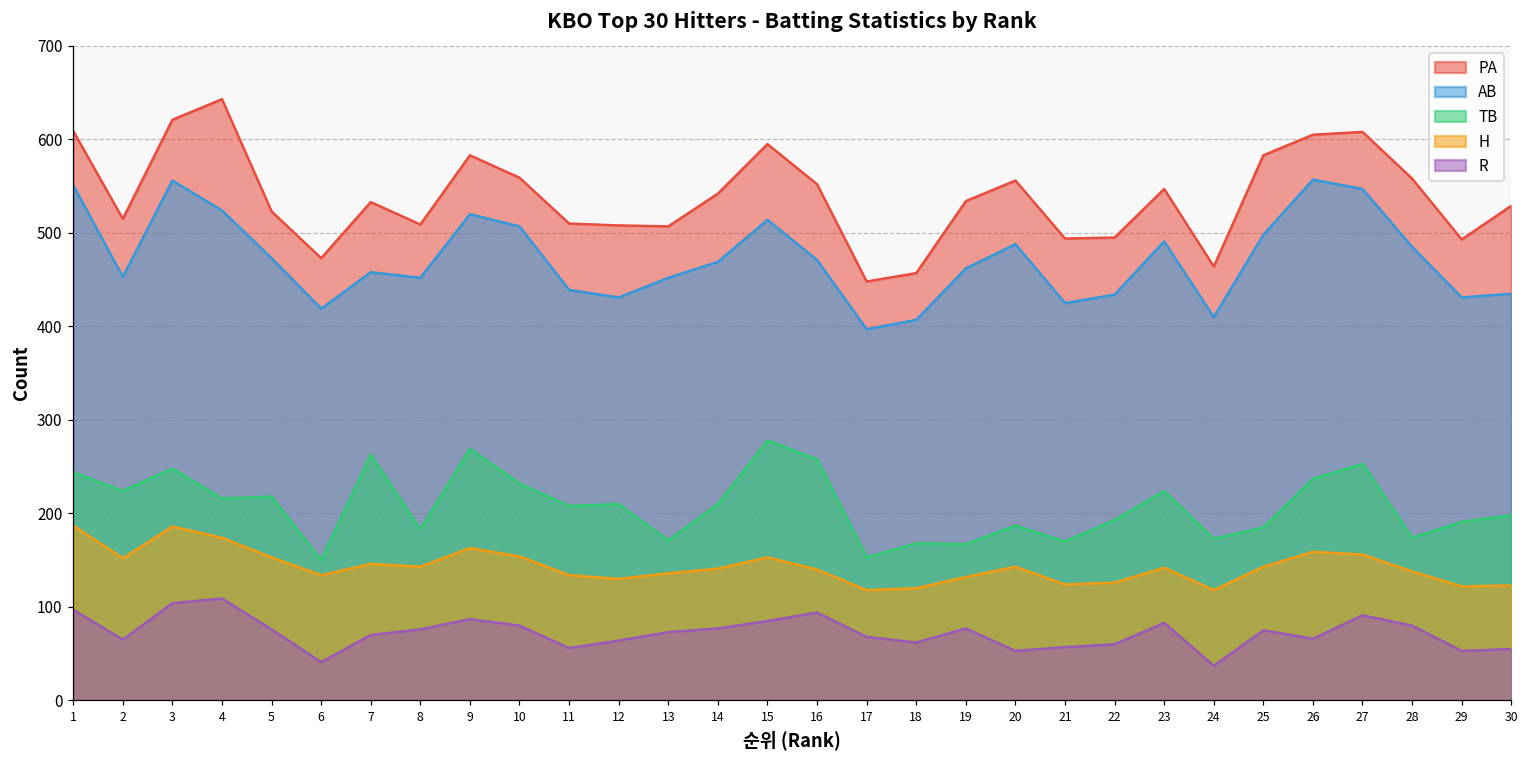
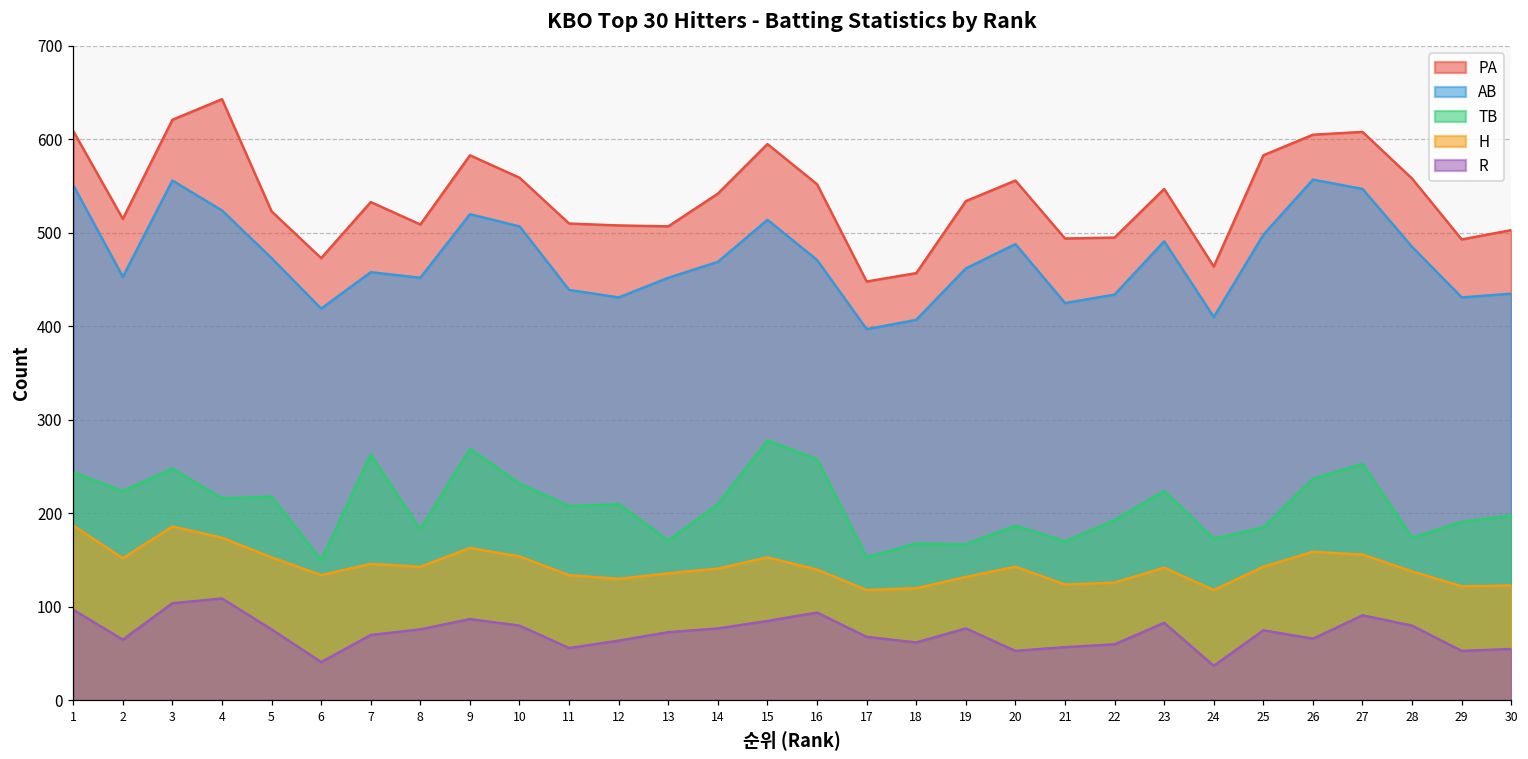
  {
    "PA": {
      "1": 610,
      "2": 520,
      "3": 620,
      "4": 640,
      "5": 520,
      "6": 470,
      "7": 530,
      "8": 510,
      "9": 580,
      "10": 560,
      "11": 510,
      "12": 510,
      "13": 510,
      "14": 540,
      "15": 600,
      "16": 550,
      "17": 450,
      "18": 460,
      "19": 530,
      "20": 560,
      "21": 490,
      "22": 500,
      "23": 550,
      "24": 460,
      "25": 580,
      "26": 610,
      "27": 610,
      "28": 560,
      "29": 490,
-     "30": 530
+     "30": 500
    },
    "AB": {
      "1": 550,
      "2": 450,
      "3": 560,
      "4": 520,
      "5": 470,
      "6": 420,
      "7": 460,
      "8": 450,
      "9": 520,
      "10": 510,
      "11": 440,
      "12": 430,
      "13": 450,
      "14": 470,
      "15": 510,
      "16": 470,
      "17": 400,
      "18": 410,
      "19": 460,
      "20": 490,
      "21": 430,
      "22": 430,
      "23": 490,
      "24": 410,
      "25": 500,
      "26": 560,
      "27": 550,
      "28": 490,
      "29": 430,
      "30": 440
    },
    "TB": {
      "1": 240,
      "2": 220,
      "3": 250,
      "4": 220,
      "5": 220,
      "6": 150,
      "7": 260,
      "8": 180,
      "9": 270,
      "10": 230,
      "11": 210,
      "12": 210,
      "13": 170,
      "14": 210,
      "15": 280,
      "16": 260,
      "17": 150,
      "18": 170,
      "19": 170,
      "20": 190,
      "21": 170,
      "22": 190,
      "23": 220,
      "24": 170,
      "25": 190,
      "26": 240,
      "27": 250,
      "28": 170,
      "29": 190,
      "30": 200
    },
    "H": {
      "1": 190,
      "2": 150,
      "3": 190,
      "4": 170,
      "5": 150,
      "6": 130,
      "7": 150,
      "8": 140,
      "9": 160,
      "10": 150,
      "11": 130,
      "12": 130,
      "13": 140,
      "14": 140,
      "15": 150,
      "16": 140,
      "17": 120,
      "18": 120,
      "19": 130,
      "20": 140,
      "21": 120,
      "22": 130,
      "23": 140,
      "24": 120,
      "25": 140,
      "26": 160,
      "27": 160,
      "28": 140,
      "29": 120,
      "30": 120
    },
    "R": {
      "1": 100,
      "2": 70,
      "3": 100,
      "4": 110,
      "5": 80,
      "6": 40,
      "7": 70,
      "8": 80,
      "9": 90,
      "10": 80,
      "11": 60,
      "12": 60,
      "13": 70,
      "14": 80,
      "15": 90,
      "16": 90,
      "17": 70,
      "18": 60,
      "19": 80,
      "20": 50,
      "21": 60,
      "22": 60,
      "23": 80,
      "24": 40,
      "25": 80,
      "26": 70,
      "27": 90,
      "28": 80,
      "29": 50,
      "30": 60
    }
  }
